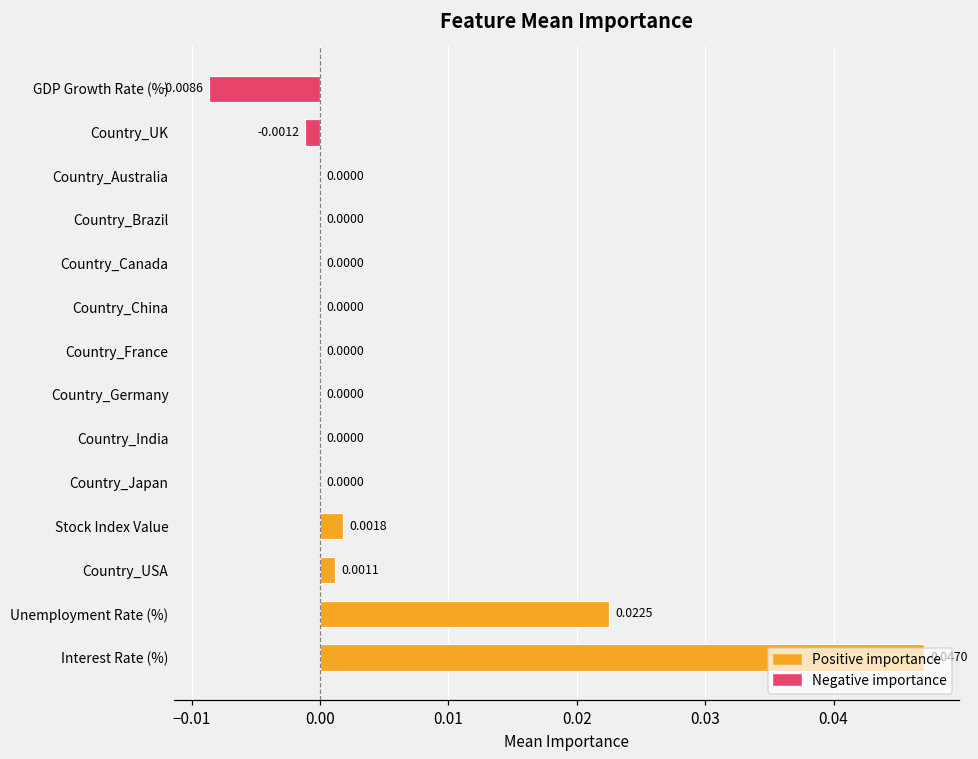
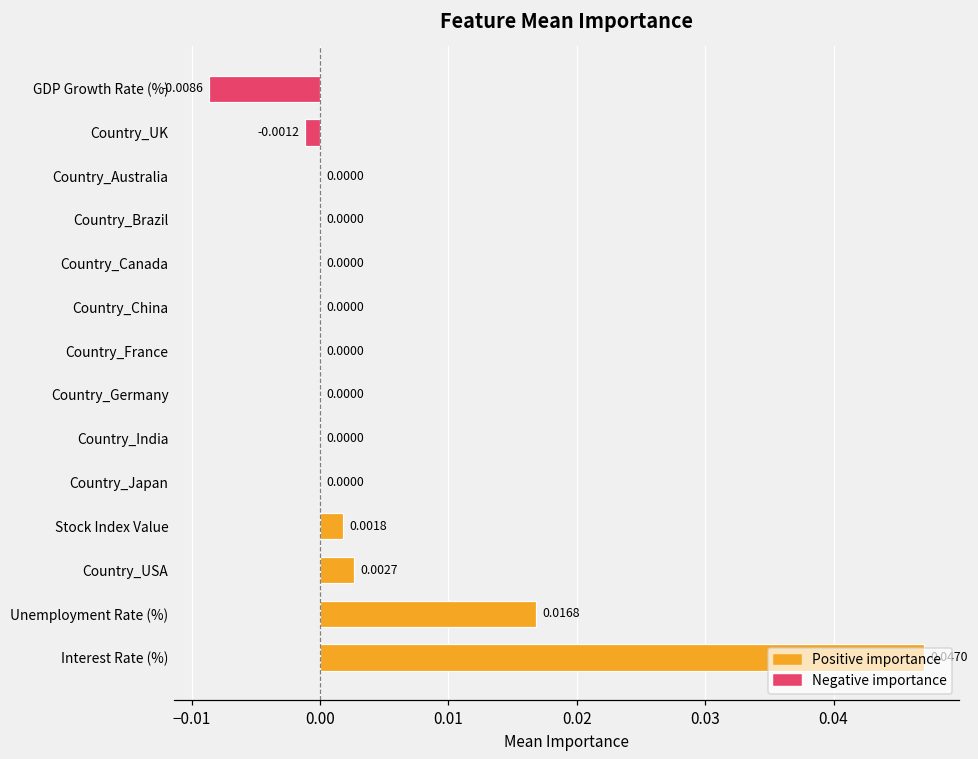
  {
    "GDP Growth Rate (%)": -0.0086,
    "Country_UK": -0.0012,
    "Country_Australia": 0.0000,
    "Country_Brazil": 0.0000,
    "Country_Canada": 0.0000,
    "Country_China": 0.0000,
    "Country_France": 0.0000,
    "Country_Germany": 0.0000,
    "Country_India": 0.0000,
    "Country_Japan": 0.0000,
    "Stock Index Value": 0.0018,
-   "Country_USA": 0.0011,
-   "Unemployment Rate (%)": 0.0225
+   "Country_USA": 0.0027,
+   "Unemployment Rate (%)": 0.0168
  }
